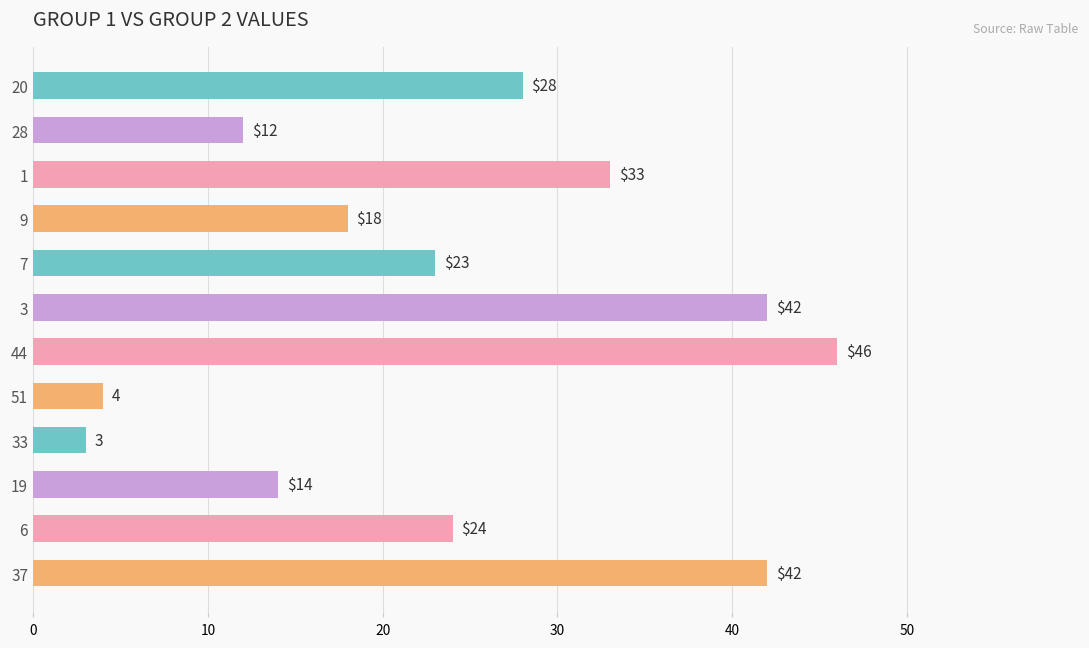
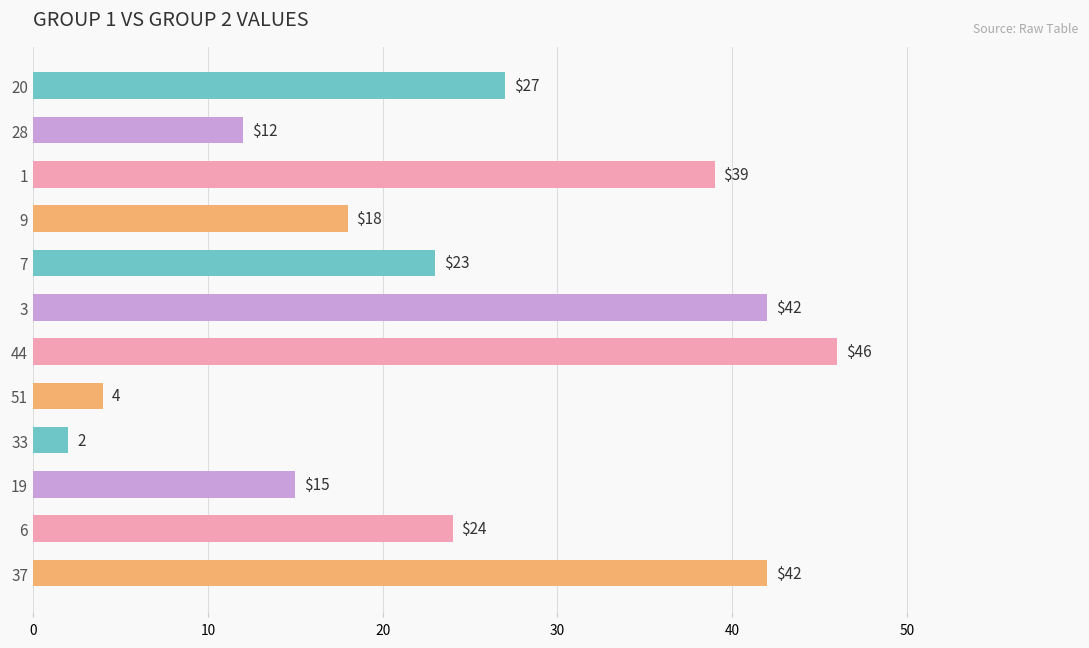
  {
-   "20": "$28",
+   "20": "$27",
    "28": "$12",
-   "1": "$33",
+   "1": "$39",
    "9": "$18",
    "7": "$23",
    "3": "$42",
    "44": "$46",
    "51": "4",
-   "33": "3",
-   "19": "$14",
+   "33": "2",
+   "19": "$15",
    "6": "$24",
    "37": "$42"
  }
